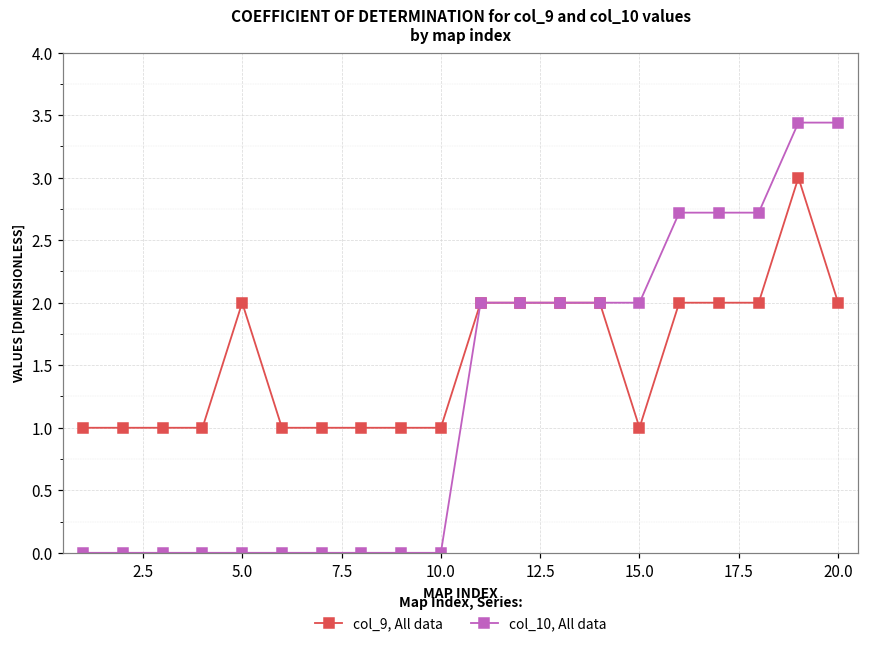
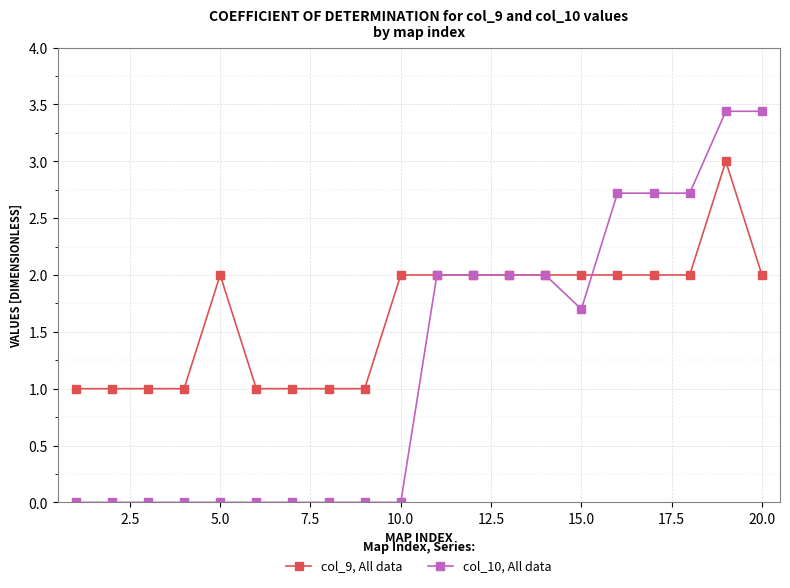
  {
    "col_9, All data": {
      "5.0": 2,
-     "10.0": 1,
-     "15.0": 1,
+     "10.0": 2,
+     "15.0": 2,
      "20.0": 2
    },
    "col_10, All data": {
      "5.0": 0.0,
      "10.0": 0.0,
-     "15.0": 2.0,
+     "15.0": 1.7,
      "20.0": 3.44
    }
  }
